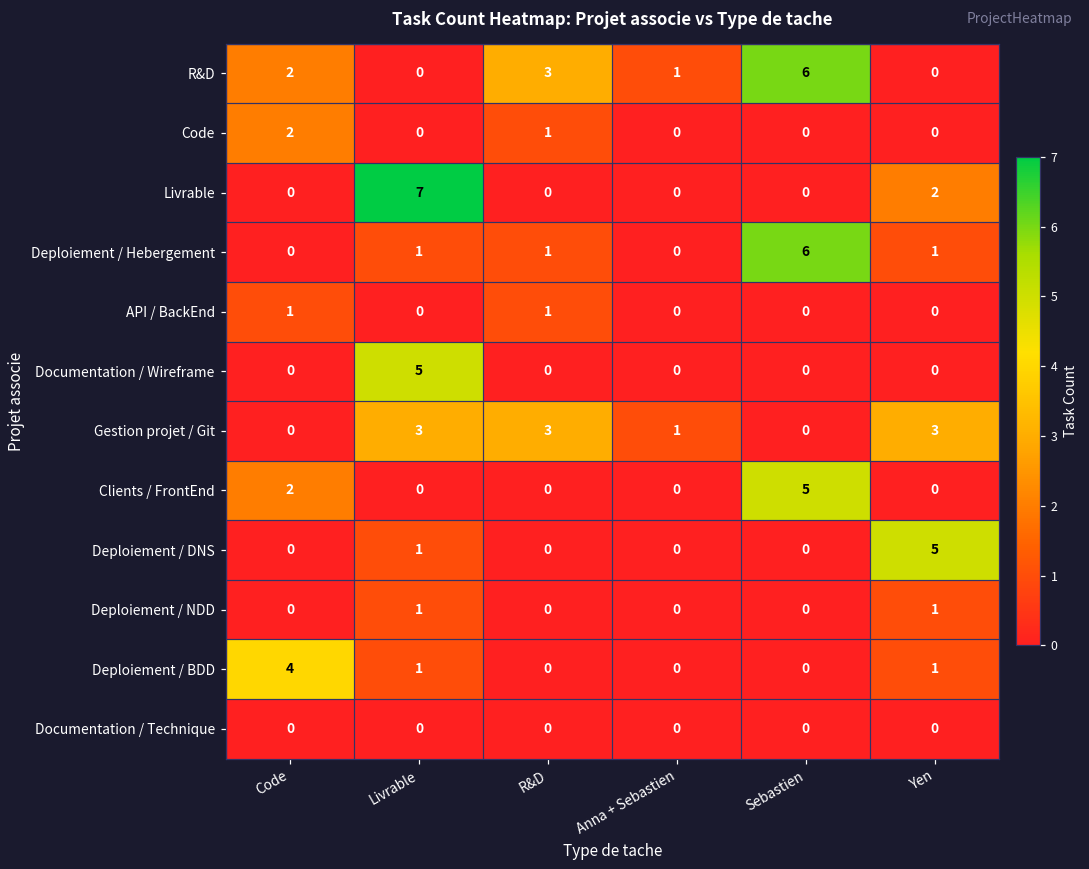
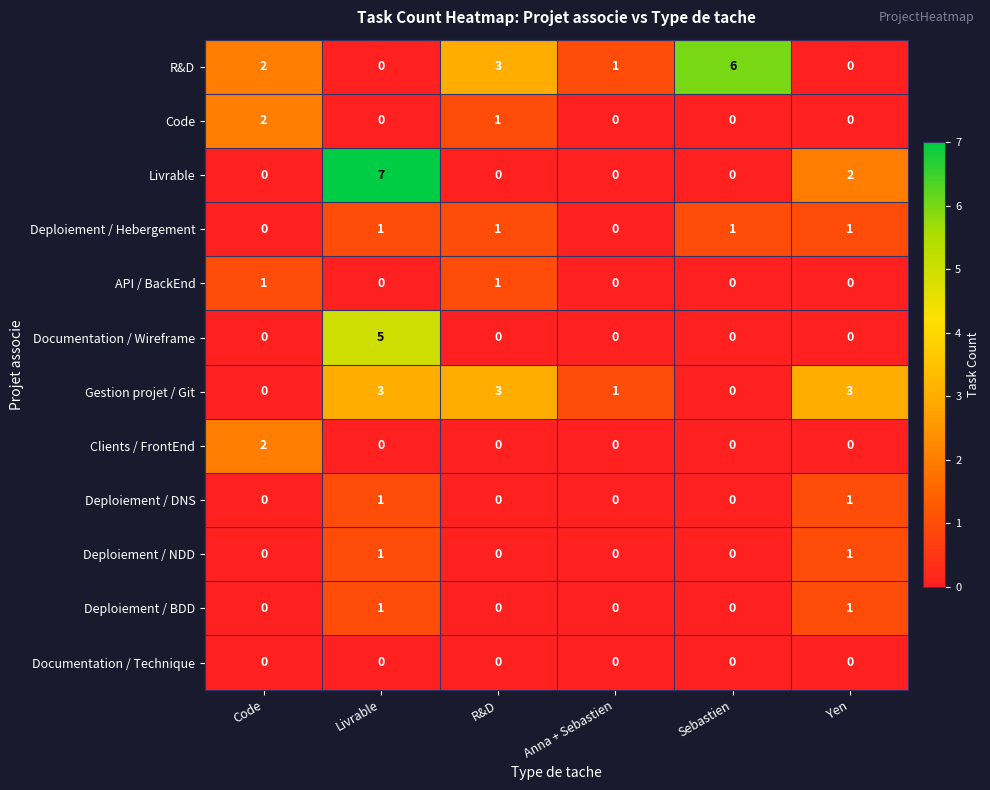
  {
    "R&D": {
      "Code": 2,
      "Livrable": 0,
      "R&D": 3,
      "Anna + Sebastien": 1,
      "Sebastien": 6,
      "Yen": 0
    },
    "Code": {
      "Code": 2,
      "Livrable": 0,
      "R&D": 1,
      "Anna + Sebastien": 0,
      "Sebastien": 0,
      "Yen": 0
    },
    "Livrable": {
      "Code": 0,
      "Livrable": 7,
      "R&D": 0,
      "Anna + Sebastien": 0,
      "Sebastien": 0,
      "Yen": 2
    },
    "Deploiement / Hebergement": {
      "Code": 0,
      "Livrable": 1,
      "R&D": 1,
      "Anna + Sebastien": 0,
-     "Sebastien": 6,
+     "Sebastien": 1,
      "Yen": 1
    },
    "API / BackEnd": {
      "Code": 1,
      "Livrable": 0,
      "R&D": 1,
      "Anna + Sebastien": 0,
      "Sebastien": 0,
      "Yen": 0
    },
    "Documentation / Wireframe": {
      "Code": 0,
      "Livrable": 5,
      "R&D": 0,
      "Anna + Sebastien": 0,
      "Sebastien": 0,
      "Yen": 0
    },
    "Gestion projet / Git": {
      "Code": 0,
      "Livrable": 3,
      "R&D": 3,
      "Anna + Sebastien": 1,
      "Sebastien": 0,
      "Yen": 3
    },
    "Clients / FrontEnd": {
      "Code": 2,
      "Livrable": 0,
      "R&D": 0,
      "Anna + Sebastien": 0,
-     "Sebastien": 5,
+     "Sebastien": 0,
      "Yen": 0
    },
    "Deploiement / DNS": {
      "Code": 0,
      "Livrable": 1,
      "R&D": 0,
      "Anna + Sebastien": 0,
      "Sebastien": 0,
-     "Yen": 5
+     "Yen": 1
    },
    "Deploiement / NDD": {
      "Code": 0,
      "Livrable": 1,
      "R&D": 0,
      "Anna + Sebastien": 0,
      "Sebastien": 0,
      "Yen": 1
    },
    "Deploiement / BDD": {
-     "Code": 4,
+     "Code": 0,
      "Livrable": 1,
      "R&D": 0,
      "Anna + Sebastien": 0,
      "Sebastien": 0,
      "Yen": 1
    },
    "Documentation / Technique": {
      "Code": 0,
      "Livrable": 0,
      "R&D": 0,
      "Anna + Sebastien": 0,
      "Sebastien": 0,
      "Yen": 0
    }
  }
